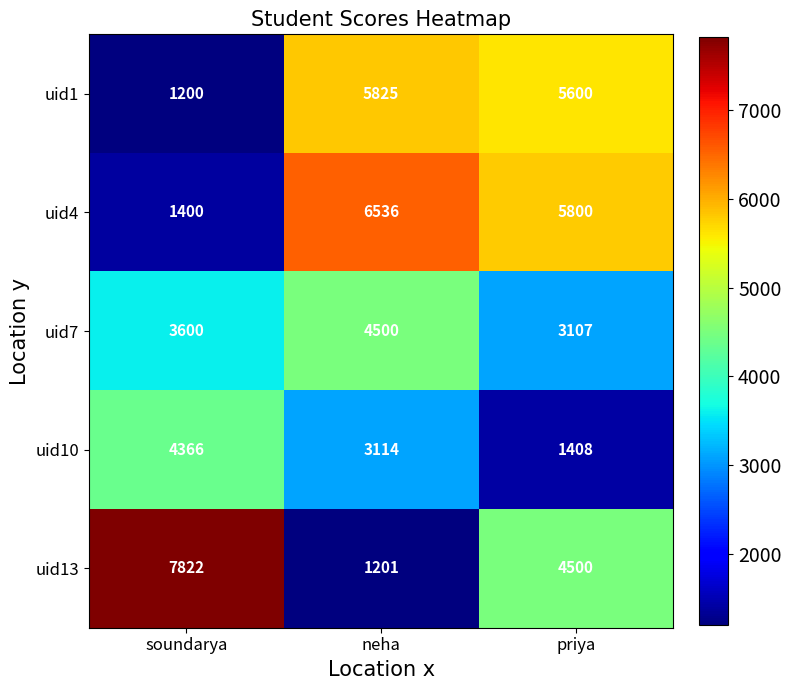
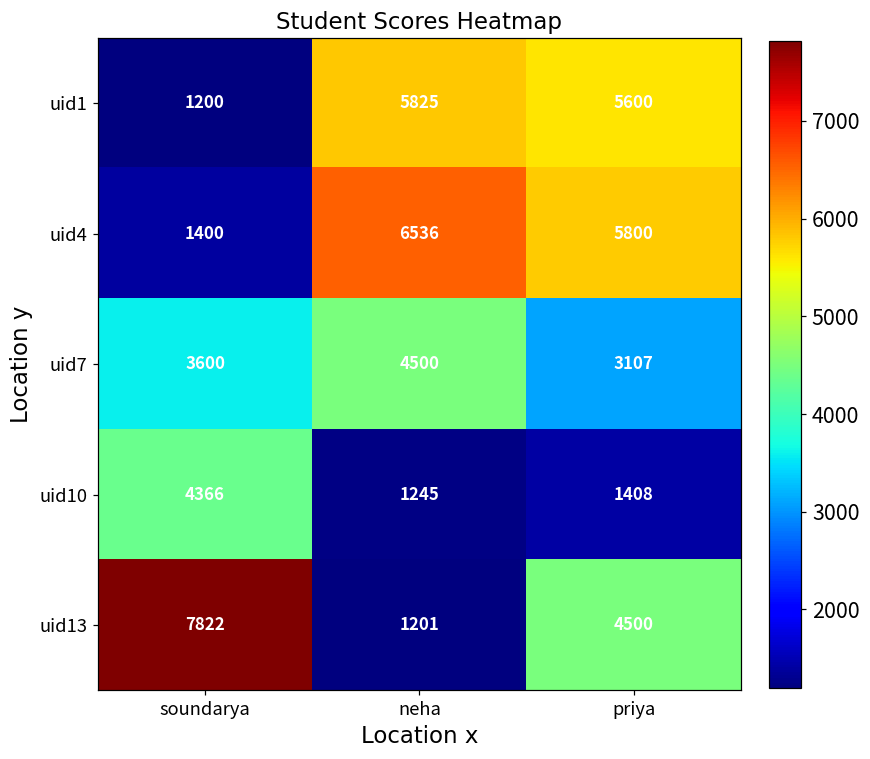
  {
    "uid1": {
      "soundarya": 1200,
      "neha": 5825,
      "priya": 5600
    },
    "uid4": {
      "soundarya": 1400,
      "neha": 6536,
      "priya": 5800
    },
    "uid7": {
      "soundarya": 3600,
      "neha": 4500,
      "priya": 3107
    },
    "uid10": {
      "soundarya": 4366,
-     "neha": 3114,
+     "neha": 1245,
      "priya": 1408
    },
    "uid13": {
      "soundarya": 7822,
      "neha": 1201,
      "priya": 4500
    }
  }
